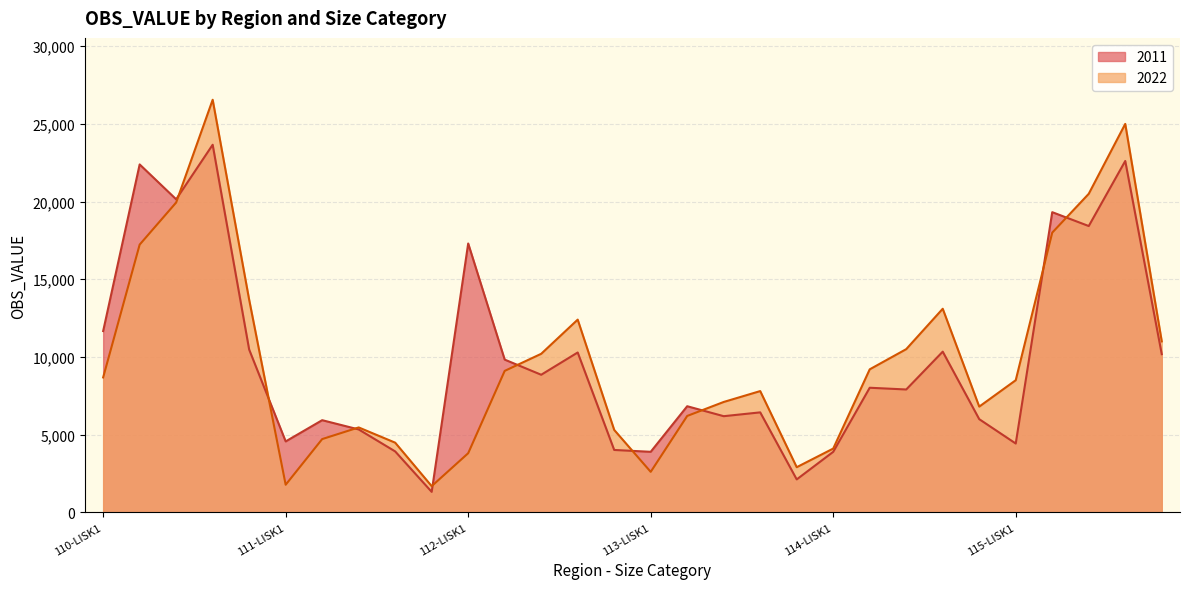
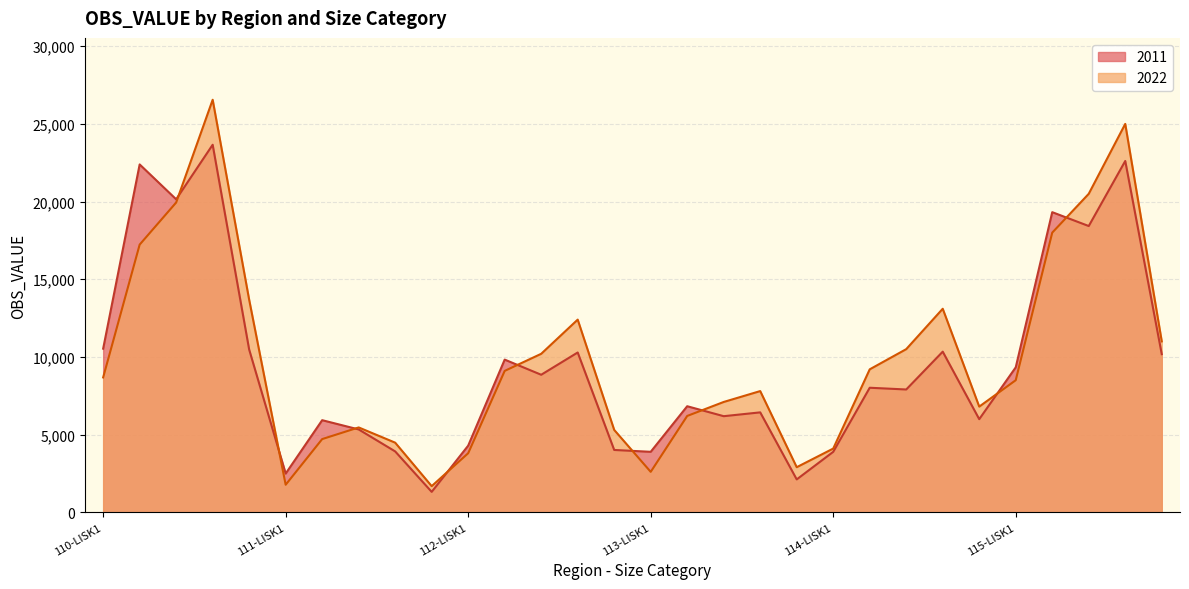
  {
    "2011": {
-     "110-LISK1": "11,700",
-     "111-LISK1": "4,600",
-     "112-LISK1": "17,300",
+     "110-LISK1": "10,500",
+     "111-LISK1": "2,500",
+     "112-LISK1": "4,300",
      "113-LISK1": "3,900",
      "114-LISK1": "3,900",
-     "115-LISK1": "4,400"
+     "115-LISK1": "9,300"
    },
    "2022": {
      "110-LISK1": "8,700",
      "111-LISK1": "1,800",
      "112-LISK1": "3,800",
      "113-LISK1": "2,600",
      "114-LISK1": "4,100",
      "115-LISK1": "8,500"
    }
  }
